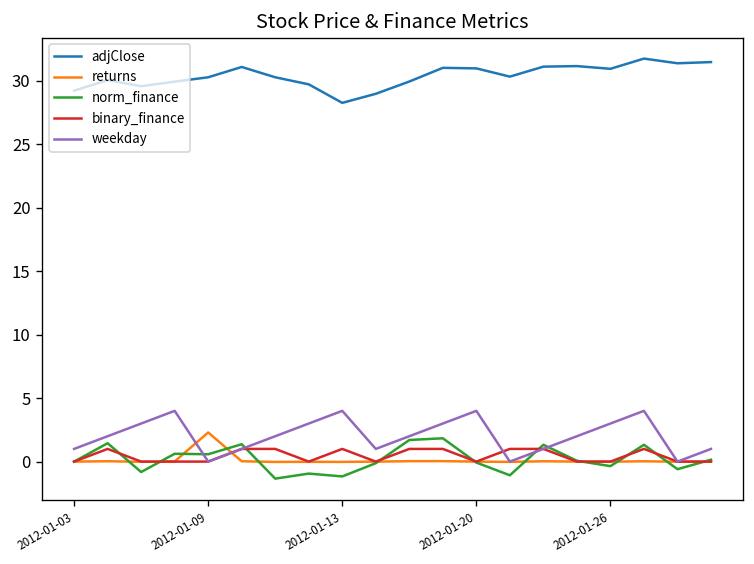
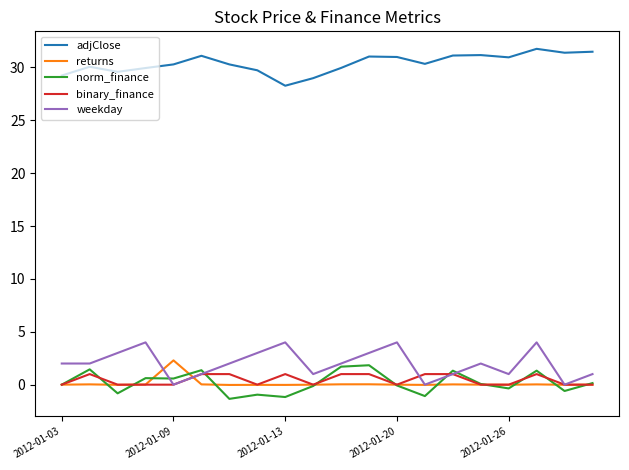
  {
    "adjClose": {
      "2012-01-09": 30.3,
      "2012-01-13": 28.3,
      "2012-01-20": 31,
      "2012-01-26": 31
    },
    "returns": {
      "2012-01-09": 2.3,
      "2012-01-13": 0
    },
    "norm_finance": {
      "2012-01-09": 0.6,
      "2012-01-13": -1,
      "2012-01-26": -0.4
    },
    "binary_finance": {
      "2012-01-13": 1
    },
    "weekday": {
-     "2012-01-03": 1,
+     "2012-01-03": 2,
      "2012-01-13": 4,
      "2012-01-20": 4,
-     "2012-01-26": 3
+     "2012-01-26": 1
    }
  }
